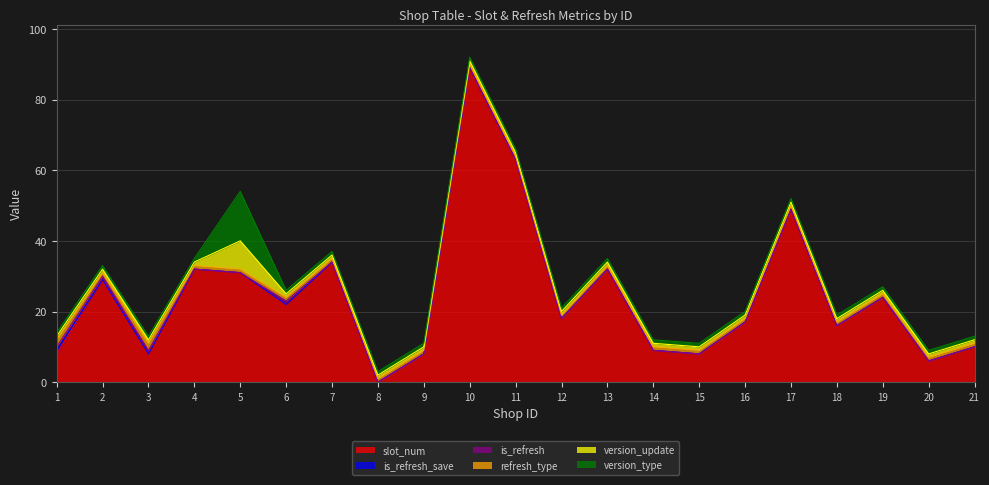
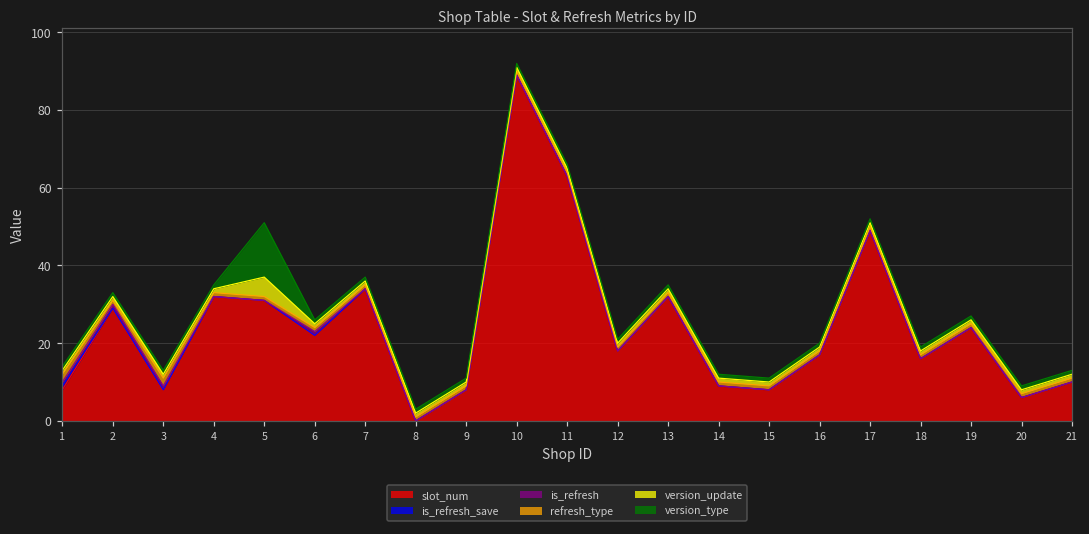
  {
    "slot_num": {
      "1": 8
    },
    "is_refresh_save": {
      "1": 9
    },
    "is_refresh": {
      "1": 1,
      "2": 1,
      "3": 1,
      "6": 1
    },
    "refresh_type": {
      "1": 2,
      "2": 1,
      "3": 2,
      "4": 1,
      "5": 1,
      "6": 1,
      "7": 1,
      "8": 1,
      "9": 1,
      "10": 1,
      "11": 1,
      "12": 1,
      "13": 1,
      "14": 1,
      "15": 1,
      "16": 1,
      "17": 1,
      "18": 1,
      "19": 1,
      "20": 1,
      "21": 1
    },
    "version_update": {
      "1": 1,
      "2": 1,
      "3": 1,
      "4": 1,
-     "5": 8,
+     "5": 5,
      "6": 1,
      "7": 1,
      "8": 1,
      "9": 1,
      "10": 1,
      "11": 1,
      "12": 1,
      "13": 1,
      "14": 1,
      "15": 1,
      "16": 1,
      "17": 1,
      "18": 1,
      "19": 1,
      "20": 1,
      "21": 1
    },
    "version_type": {
      "1": 1,
      "2": 1,
      "3": 1,
      "4": 1,
      "5": 14,
      "6": 1,
      "7": 1,
      "8": 1,
      "9": 1,
      "10": 1,
      "11": 1,
      "12": 1,
      "13": 1,
      "14": 1,
      "15": 1,
      "16": 1,
      "17": 1,
      "18": 1,
      "19": 1,
      "20": 1,
      "21": 1
    }
  }
